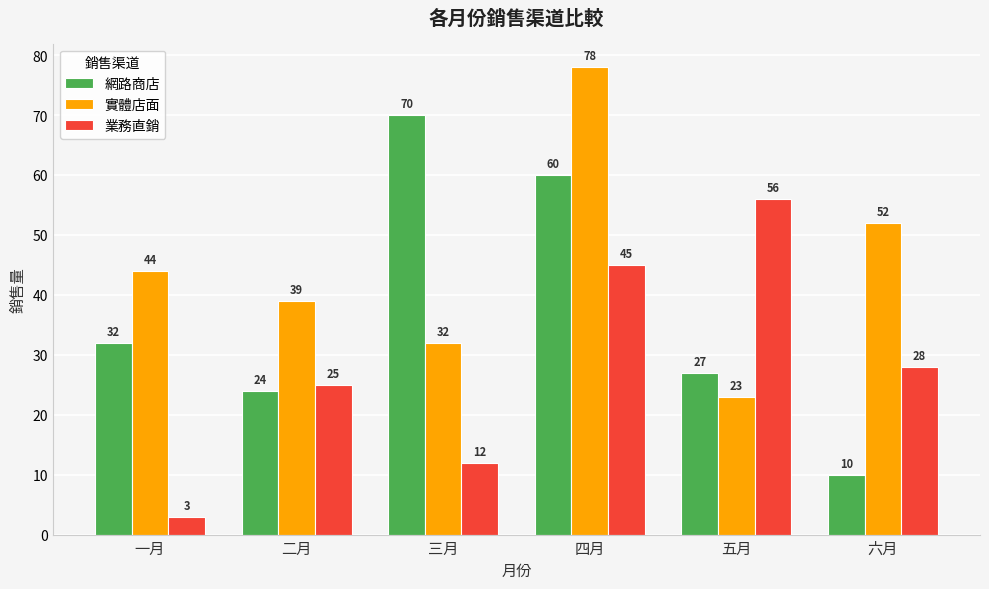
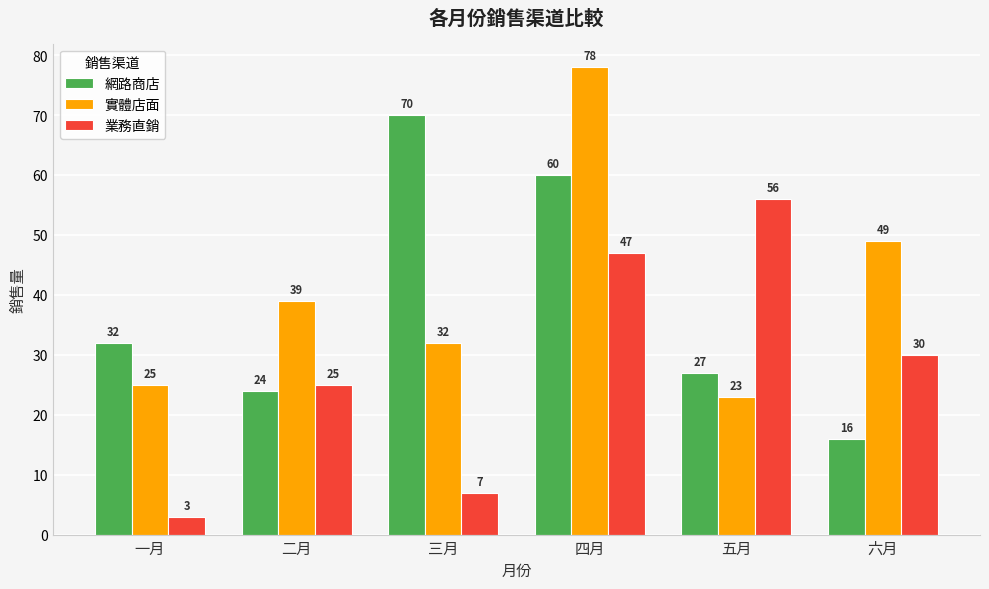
  {
    "網路商店": {
      "一月": 32,
      "二月": 24,
      "三月": 70,
      "四月": 60,
      "五月": 27,
-     "六月": 10
+     "六月": 16
    },
    "實體店面": {
-     "一月": 44,
+     "一月": 25,
      "二月": 39,
      "三月": 32,
      "四月": 78,
      "五月": 23,
-     "六月": 52
+     "六月": 49
    },
    "業務直銷": {
      "一月": 3,
      "二月": 25,
-     "三月": 12,
-     "四月": 45,
+     "三月": 7,
+     "四月": 47,
      "五月": 56,
-     "六月": 28
+     "六月": 30
    }
  }
